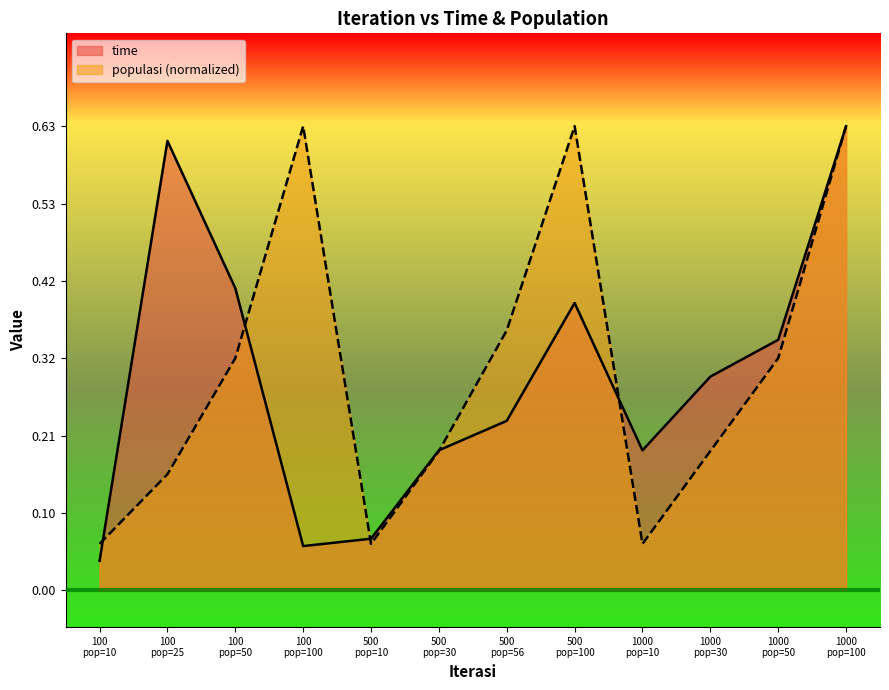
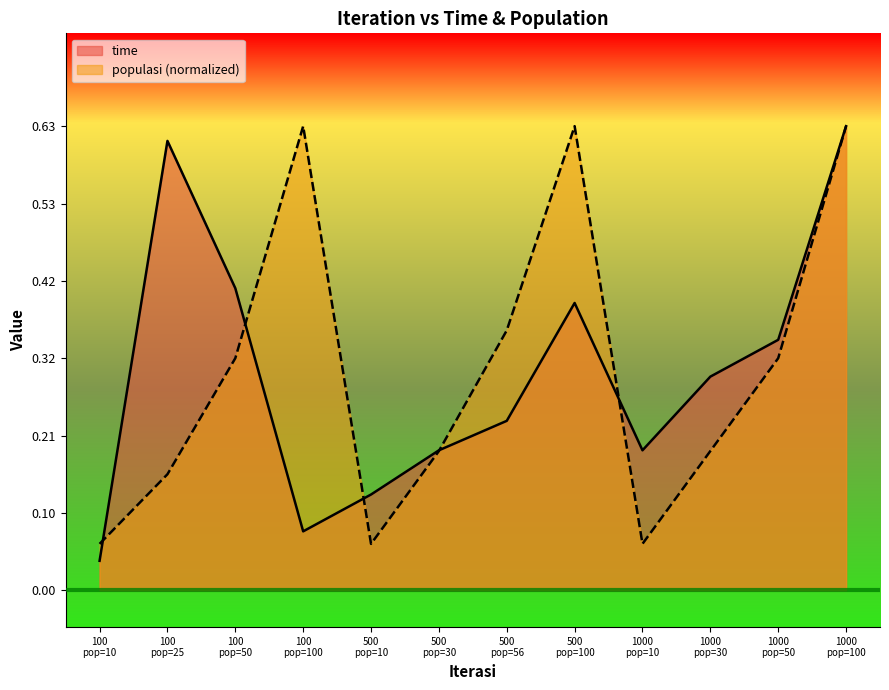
  {
    "time": {
      "100 pop=10": 0.04,
      "100 pop=25": 0.61,
      "100 pop=50": 0.41,
-     "100 pop=100": 0.06,
-     "500 pop=10": 0.07,
+     "100 pop=100": 0.08,
+     "500 pop=10": 0.13,
      "500 pop=56": 0.23,
      "500 pop=100": 0.39,
      "1000 pop=10": 0.19,
      "1000 pop=30": 0.29,
      "1000 pop=50": 0.34
    },
    "populasi (normalized)": {
      "100 pop=10": 0.06,
      "100 pop=25": 0.16,
      "100 pop=50": 0.32,
      "100 pop=100": 0.63,
      "500 pop=10": 0.06,
      "500 pop=56": 0.35,
      "500 pop=100": 0.63,
      "1000 pop=10": 0.06,
      "1000 pop=30": 0.19,
      "1000 pop=50": 0.32
    }
  }
